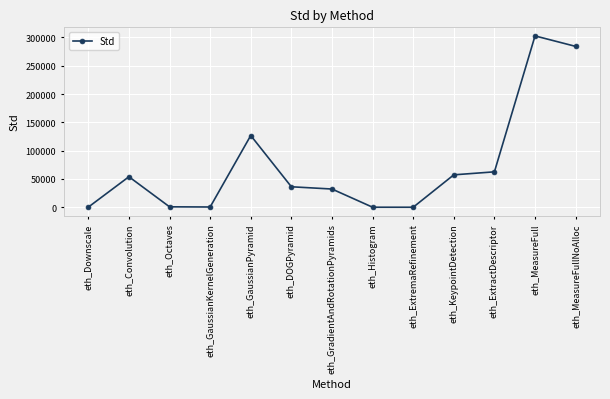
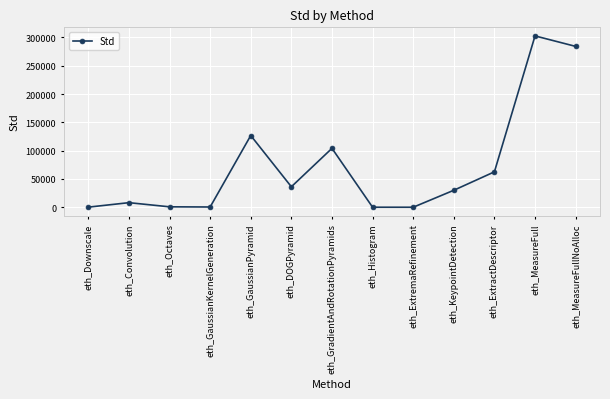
  {
    "eth_Downscale": 0,
-   "eth_Convolution": 50000,
+   "eth_Convolution": 10000,
    "eth_Octaves": 0,
    "eth_GaussianKernelGeneration": 0,
    "eth_GaussianPyramid": 130000,
    "eth_DOGPyramid": 40000,
-   "eth_GradientAndRotationPyramids": 30000,
+   "eth_GradientAndRotationPyramids": 100000,
    "eth_Histogram": 0,
    "eth_ExtremaRefinement": 0,
-   "eth_KeypointDetection": 60000,
+   "eth_KeypointDetection": 30000,
    "eth_ExtractDescriptor": 60000,
    "eth_MeasureFull": 300000,
    "eth_MeasureFullNoAlloc": 280000
  }
